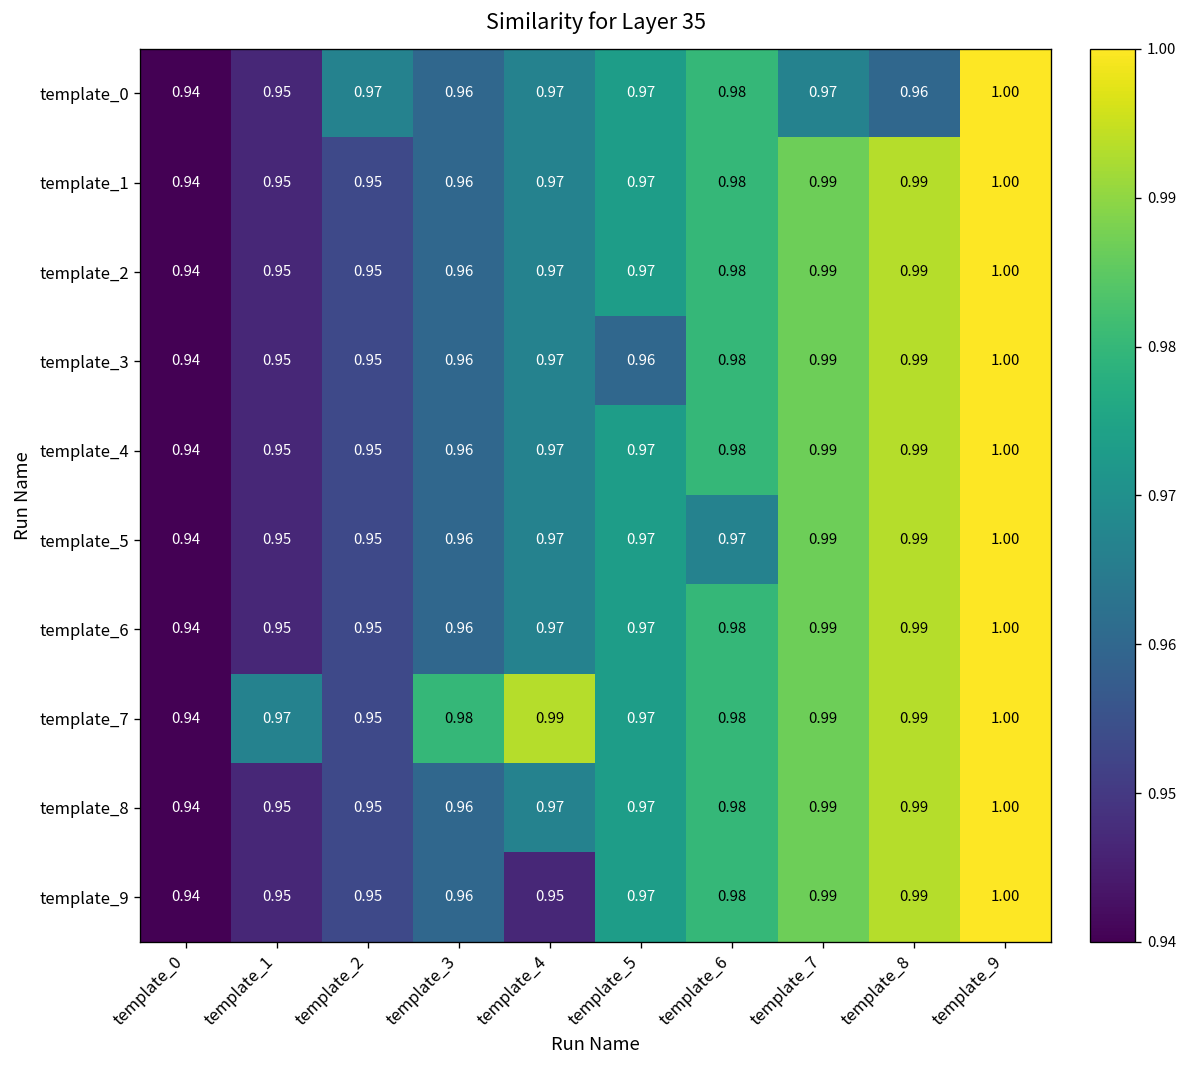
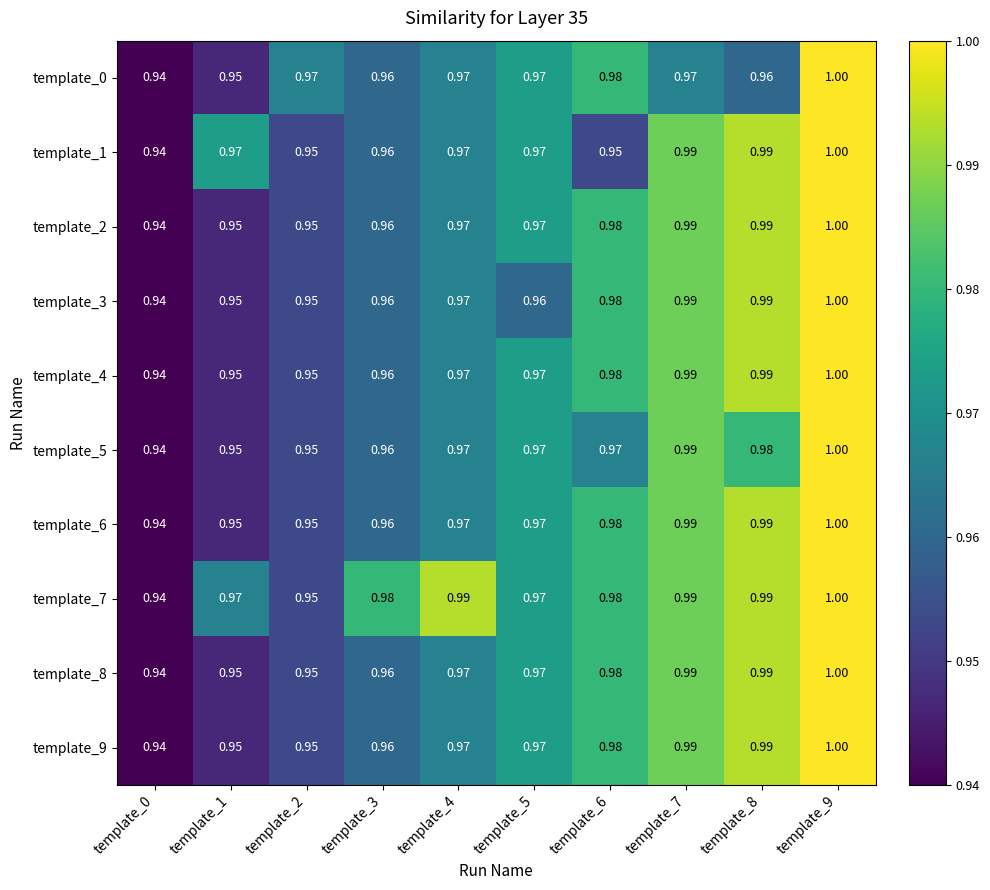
  {
    "template_0": {
      "template_0": 0.94,
      "template_1": 0.95,
      "template_2": 0.97,
      "template_3": 0.96,
      "template_4": 0.97,
      "template_5": 0.97,
      "template_6": 0.98,
      "template_7": 0.97,
      "template_8": 0.96,
      "template_9": 1.00
    },
    "template_1": {
      "template_0": 0.94,
-     "template_1": 0.95,
+     "template_1": 0.97,
      "template_2": 0.95,
      "template_3": 0.96,
      "template_4": 0.97,
      "template_5": 0.97,
-     "template_6": 0.98,
+     "template_6": 0.95,
      "template_7": 0.99,
      "template_8": 0.99,
      "template_9": 1.00
    },
    "template_2": {
      "template_0": 0.94,
      "template_1": 0.95,
      "template_2": 0.95,
      "template_3": 0.96,
      "template_4": 0.97,
      "template_5": 0.97,
      "template_6": 0.98,
      "template_7": 0.99,
      "template_8": 0.99,
      "template_9": 1.00
    },
    "template_3": {
      "template_0": 0.94,
      "template_1": 0.95,
      "template_2": 0.95,
      "template_3": 0.96,
      "template_4": 0.97,
      "template_5": 0.96,
      "template_6": 0.98,
      "template_7": 0.99,
      "template_8": 0.99,
      "template_9": 1.00
    },
    "template_4": {
      "template_0": 0.94,
      "template_1": 0.95,
      "template_2": 0.95,
      "template_3": 0.96,
      "template_4": 0.97,
      "template_5": 0.97,
      "template_6": 0.98,
      "template_7": 0.99,
      "template_8": 0.99,
      "template_9": 1.00
    },
    "template_5": {
      "template_0": 0.94,
      "template_1": 0.95,
      "template_2": 0.95,
      "template_3": 0.96,
      "template_4": 0.97,
      "template_5": 0.97,
      "template_6": 0.97,
      "template_7": 0.99,
-     "template_8": 0.99,
+     "template_8": 0.98,
      "template_9": 1.00
    },
    "template_6": {
      "template_0": 0.94,
      "template_1": 0.95,
      "template_2": 0.95,
      "template_3": 0.96,
      "template_4": 0.97,
      "template_5": 0.97,
      "template_6": 0.98,
      "template_7": 0.99,
      "template_8": 0.99,
      "template_9": 1.00
    },
    "template_7": {
      "template_0": 0.94,
      "template_1": 0.97,
      "template_2": 0.95,
      "template_3": 0.98,
      "template_4": 0.99,
      "template_5": 0.97,
      "template_6": 0.98,
      "template_7": 0.99,
      "template_8": 0.99,
      "template_9": 1.00
    },
    "template_8": {
      "template_0": 0.94,
      "template_1": 0.95,
      "template_2": 0.95,
      "template_3": 0.96,
      "template_4": 0.97,
      "template_5": 0.97,
      "template_6": 0.98,
      "template_7": 0.99,
      "template_8": 0.99,
      "template_9": 1.00
    },
    "template_9": {
      "template_0": 0.94,
      "template_1": 0.95,
      "template_2": 0.95,
      "template_3": 0.96,
-     "template_4": 0.95,
+     "template_4": 0.97,
      "template_5": 0.97,
      "template_6": 0.98,
      "template_7": 0.99,
      "template_8": 0.99,
      "template_9": 1.00
    }
  }
